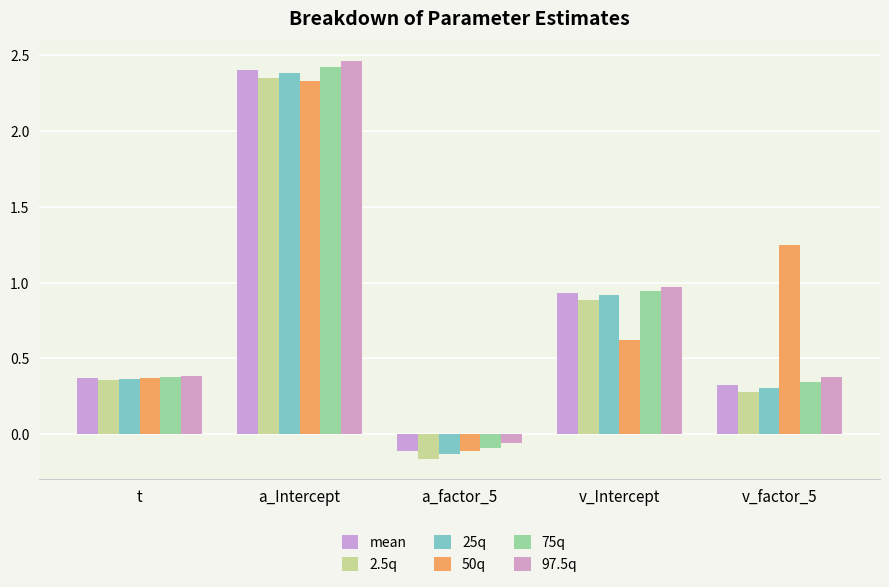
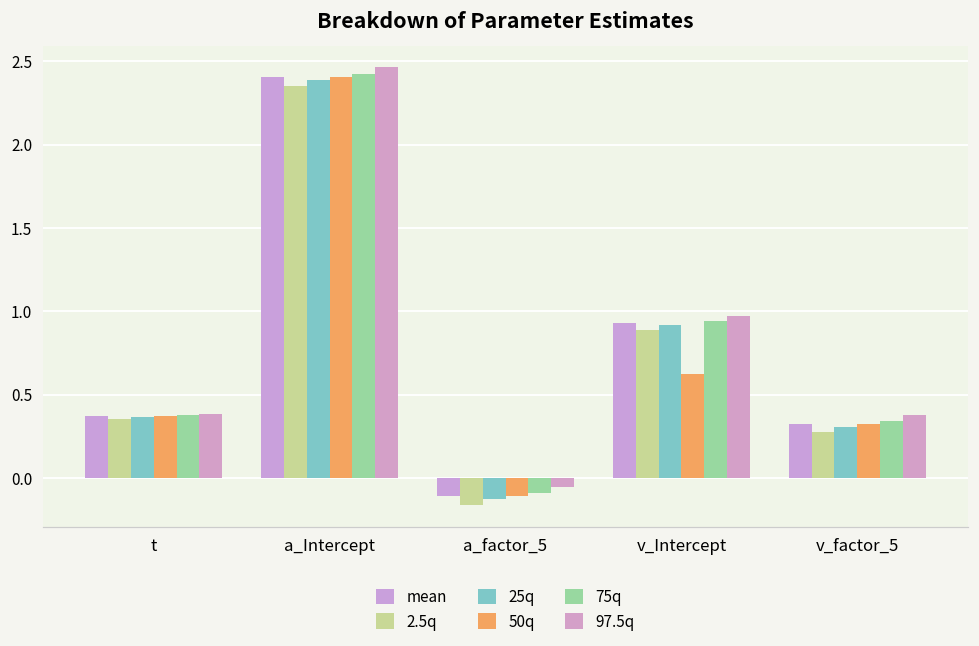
  {
    "50q": {
      "t": 0.37,
-     "a_Intercept": 2.33,
+     "a_Intercept": 2.40,
      "a_factor_5": -0.11,
      "v_Intercept": 0.62,
-     "v_factor_5": 1.25
+     "v_factor_5": 0.32
    }
  }
